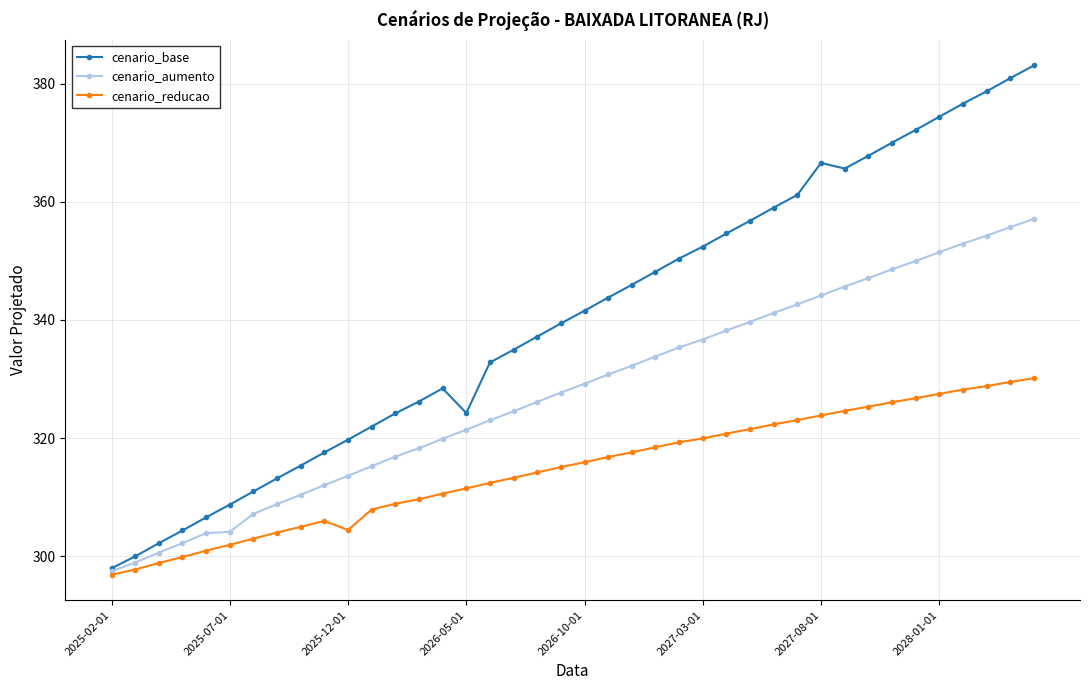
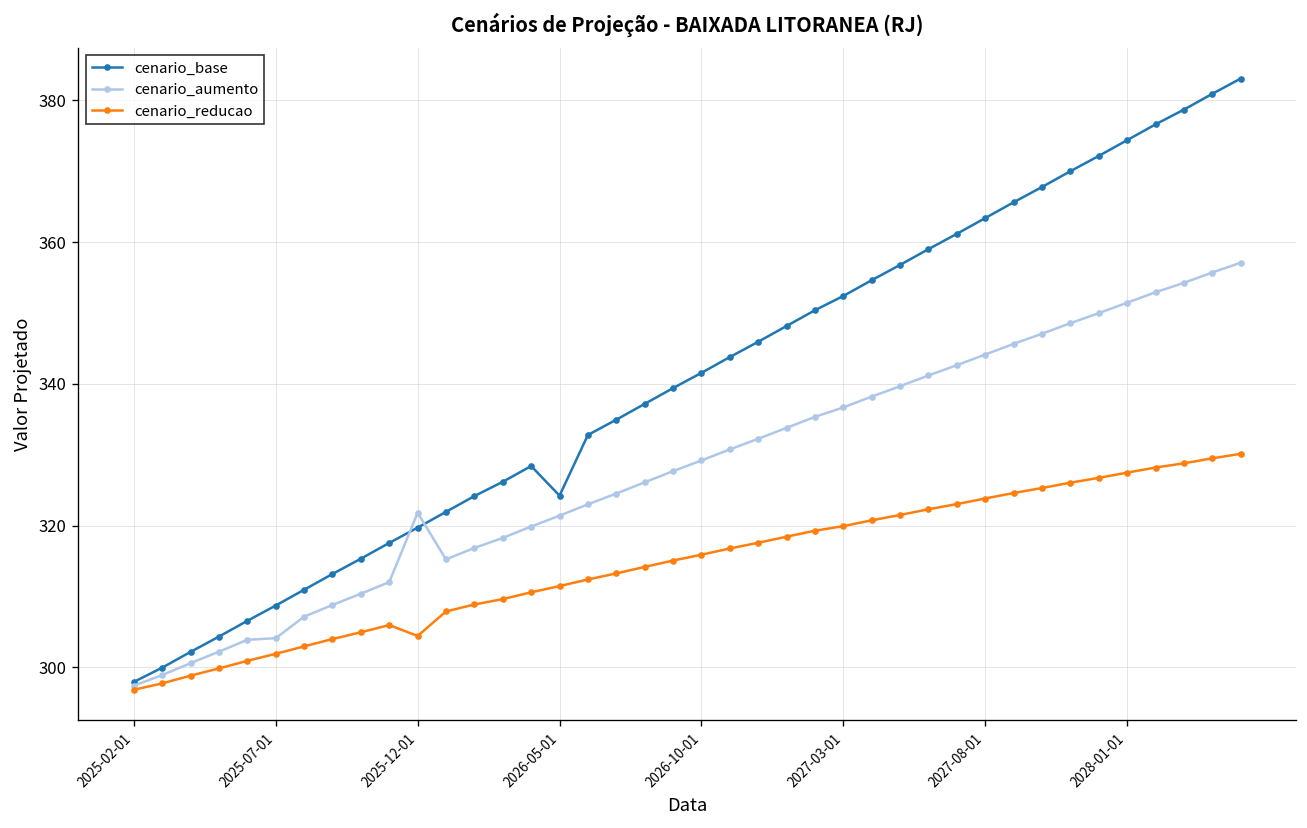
  {
    "cenario_base": {
      "2025-02-01": 298,
      "2025-07-01": 309,
      "2025-12-01": 320,
      "2026-05-01": 324,
      "2026-10-01": 342,
      "2027-03-01": 352,
-     "2027-08-01": 367,
+     "2027-08-01": 363,
      "2028-01-01": 374
    },
    "cenario_aumento": {
      "2025-02-01": 297,
      "2025-07-01": 304,
-     "2025-12-01": 314,
+     "2025-12-01": 322,
      "2026-05-01": 321,
      "2026-10-01": 329,
      "2027-03-01": 337,
      "2027-08-01": 344,
      "2028-01-01": 351
    },
    "cenario_reducao": {
      "2025-02-01": 297,
      "2025-07-01": 302,
      "2025-12-01": 304,
      "2026-05-01": 311,
      "2026-10-01": 316,
      "2027-03-01": 320,
      "2027-08-01": 324,
      "2028-01-01": 327
    }
  }
